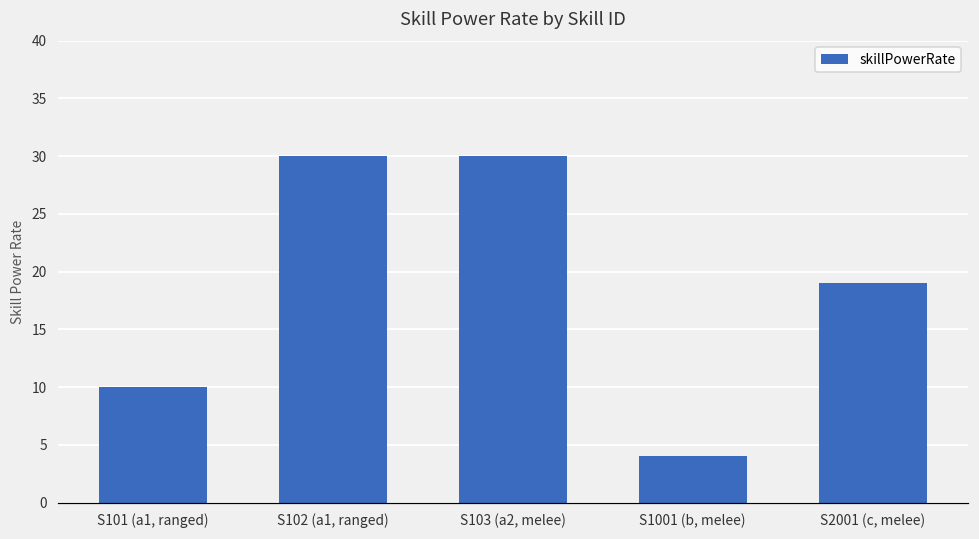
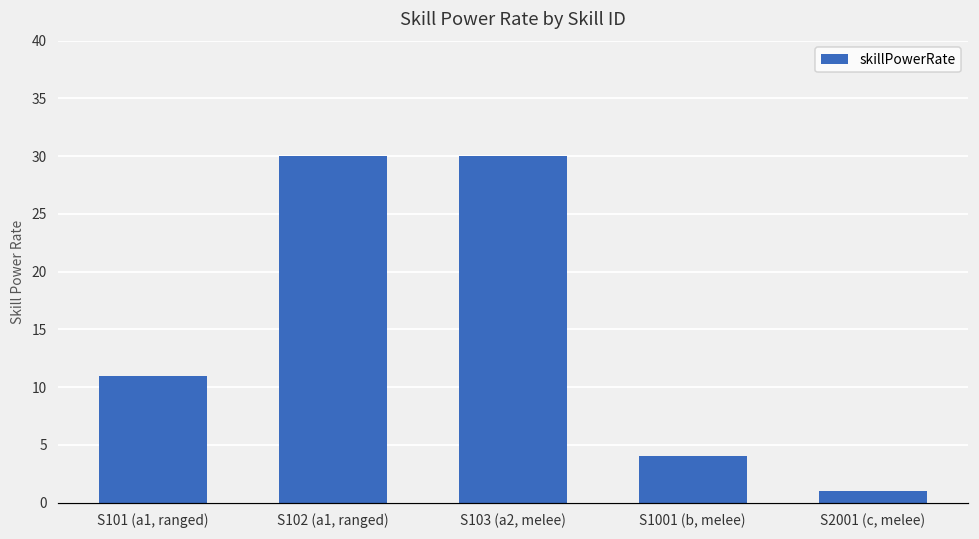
  {
-   "S101 (a1, ranged)": 10,
+   "S101 (a1, ranged)": 11,
    "S102 (a1, ranged)": 30,
    "S103 (a2, melee)": 30,
    "S1001 (b, melee)": 4,
-   "S2001 (c, melee)": 19
+   "S2001 (c, melee)": 1
  }
